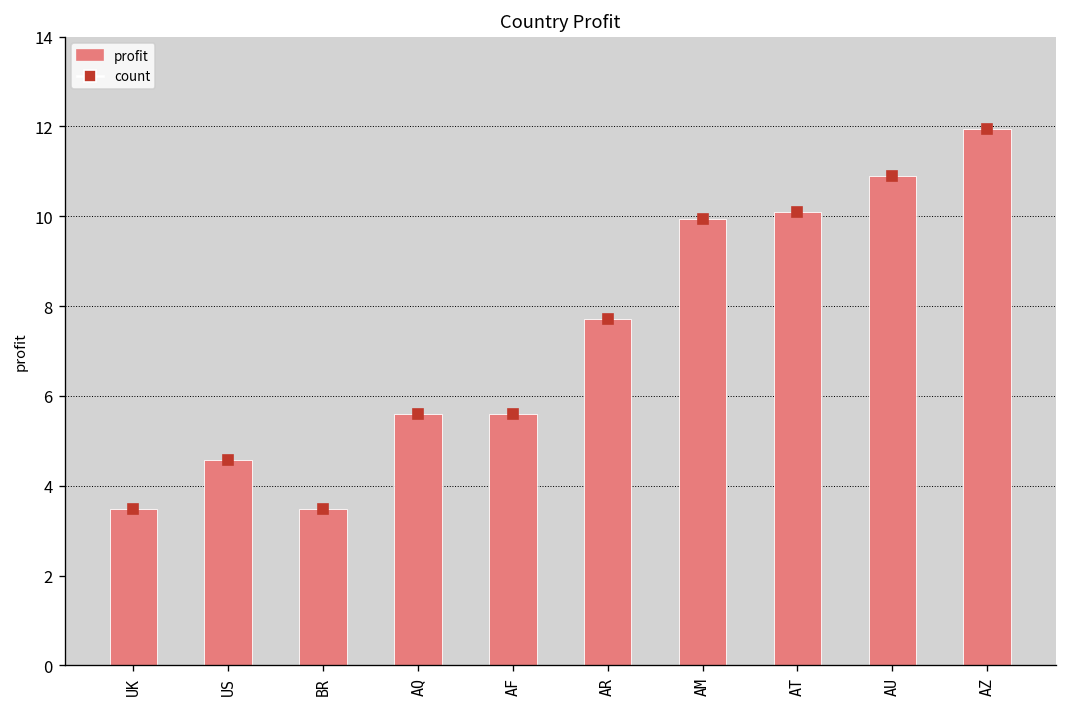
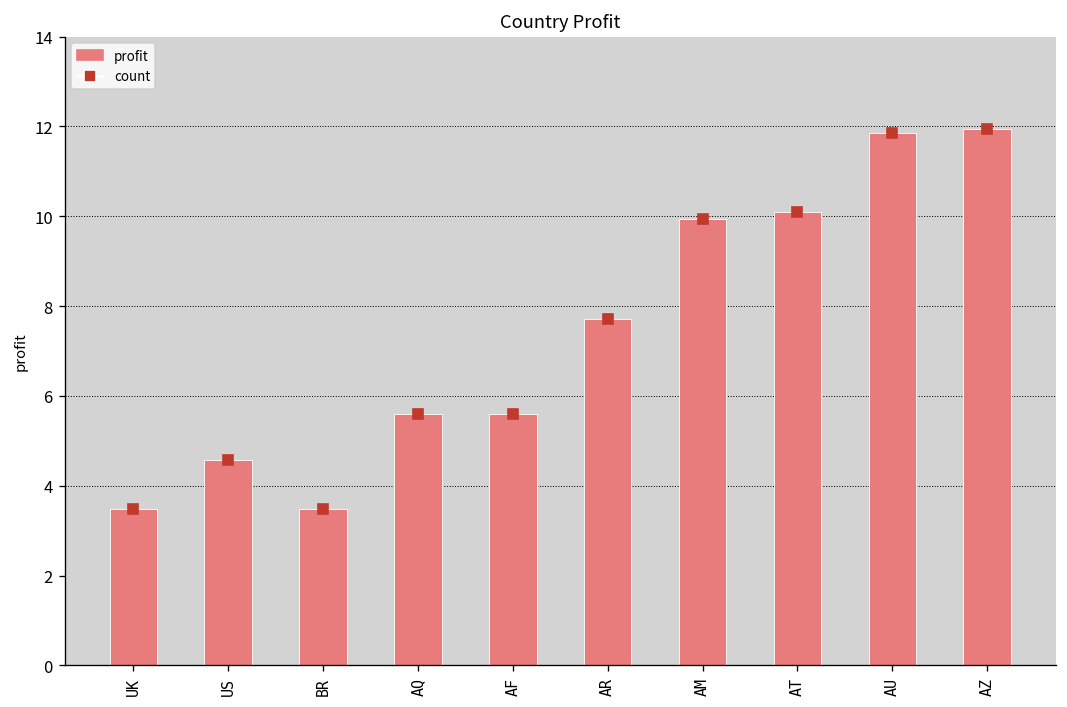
  {
    "profit": {
      "UK": 3.5,
      "US": 4.6,
      "BR": 3.5,
      "AQ": 5.6,
      "AF": 5.6,
      "AR": 7.7,
      "AM": 9.9,
      "AT": 10.1,
-     "AU": 10.9,
+     "AU": 11.9,
      "AZ": 12.0
    }
  }
